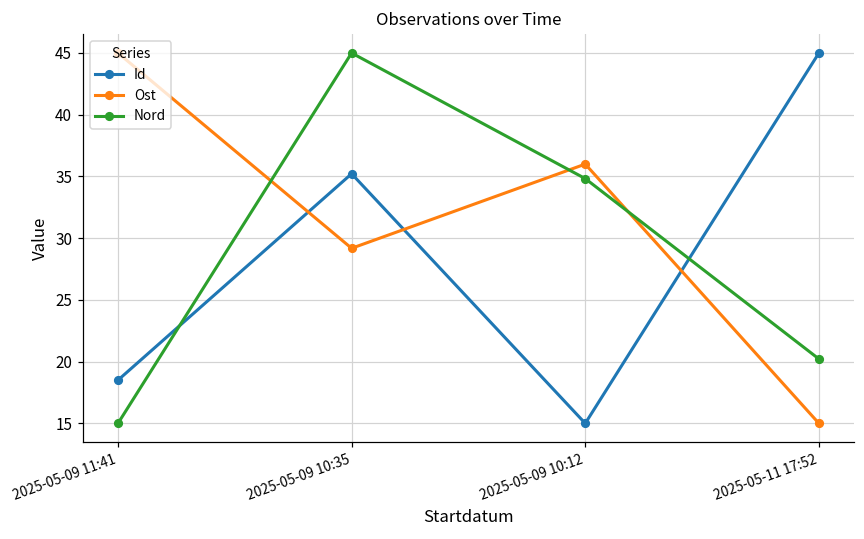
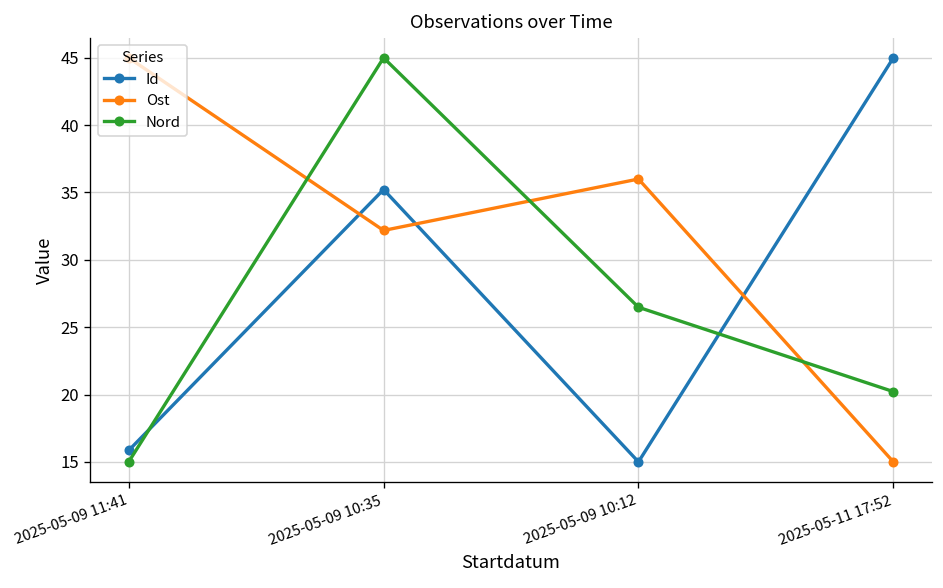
  {
    "Id": {
-     "2025-05-09 11:41": 18.5,
+     "2025-05-09 11:41": 15.8,
      "2025-05-09 10:35": 35.2,
      "2025-05-09 10:12": 15.0,
      "2025-05-11 17:52": 45.0
    },
    "Ost": {
-     "2025-05-09 10:35": 29.2,
+     "2025-05-09 10:35": 32.2,
      "2025-05-09 10:12": 36.0,
      "2025-05-11 17:52": 15.0
    },
    "Nord": {
      "2025-05-09 11:41": 15.0,
      "2025-05-09 10:35": 45.0,
-     "2025-05-09 10:12": 34.8,
+     "2025-05-09 10:12": 26.5,
      "2025-05-11 17:52": 20.2
    }
  }
